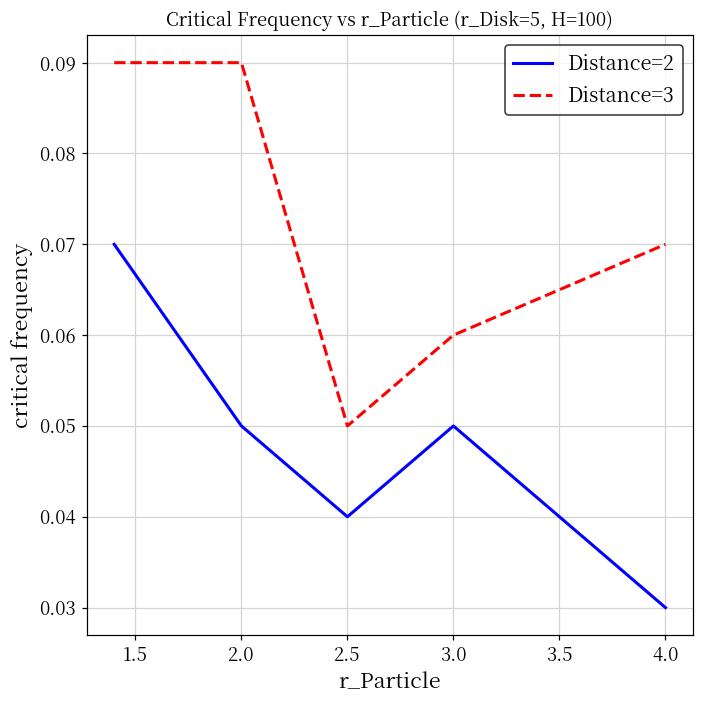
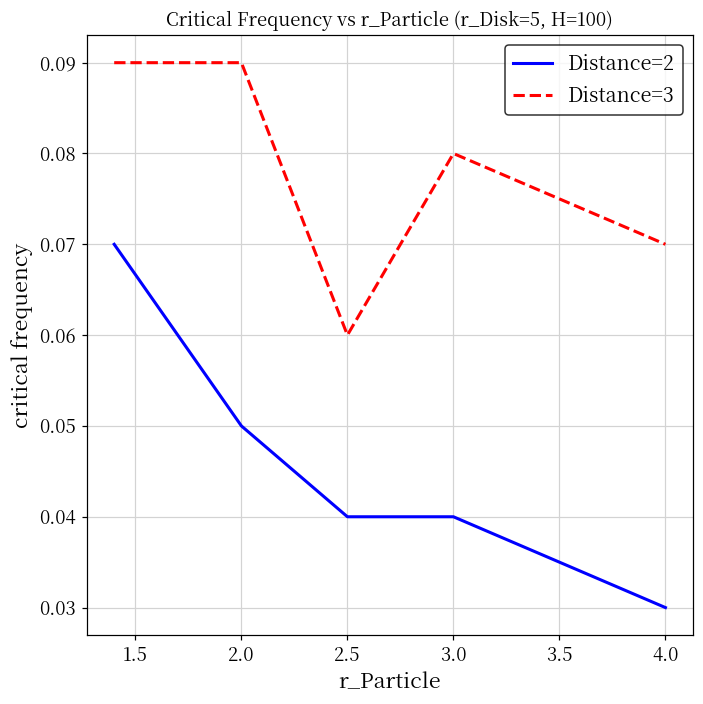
  {
    "Distance=2": {
      "2.0": 0.05,
      "2.5": 0.04,
-     "3.0": 0.05,
+     "3.0": 0.04,
      "4.0": 0.03
    },
    "Distance=3": {
      "2.0": 0.09,
-     "2.5": 0.05,
-     "3.0": 0.06,
+     "2.5": 0.06,
+     "3.0": 0.08,
      "4.0": 0.07
    }
  }
